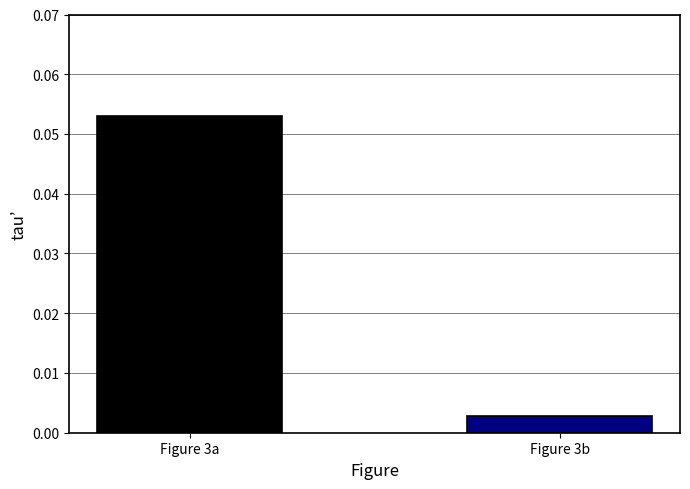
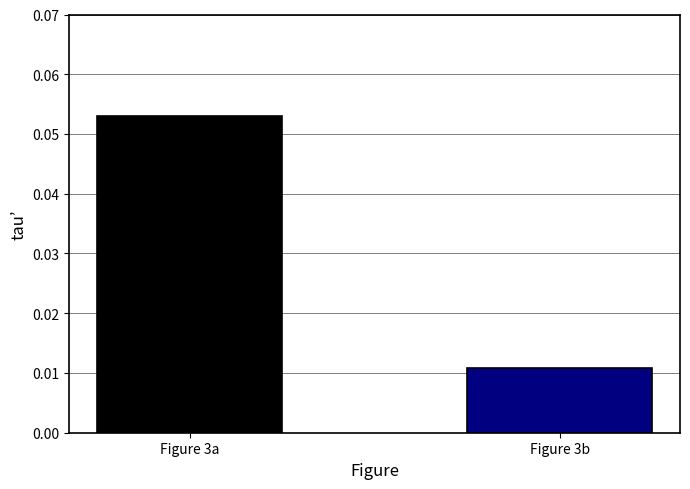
  {
    "Figure 3a": 0.053,
-   "Figure 3b": 0.003
+   "Figure 3b": 0.011
  }
